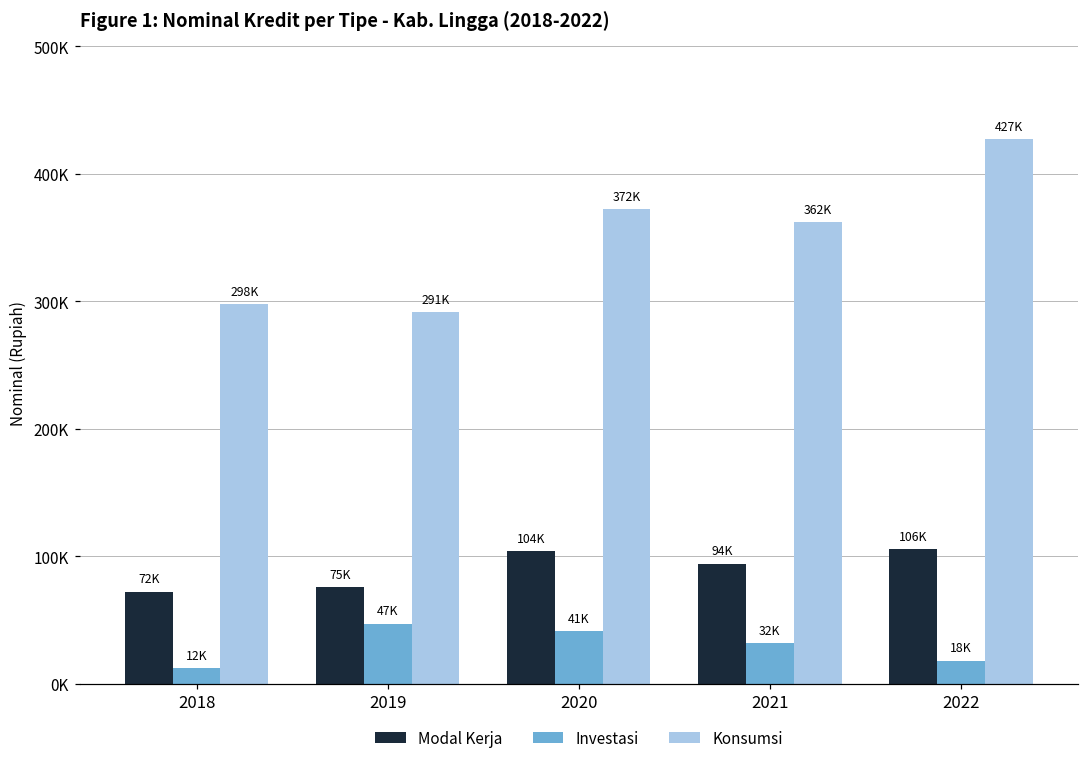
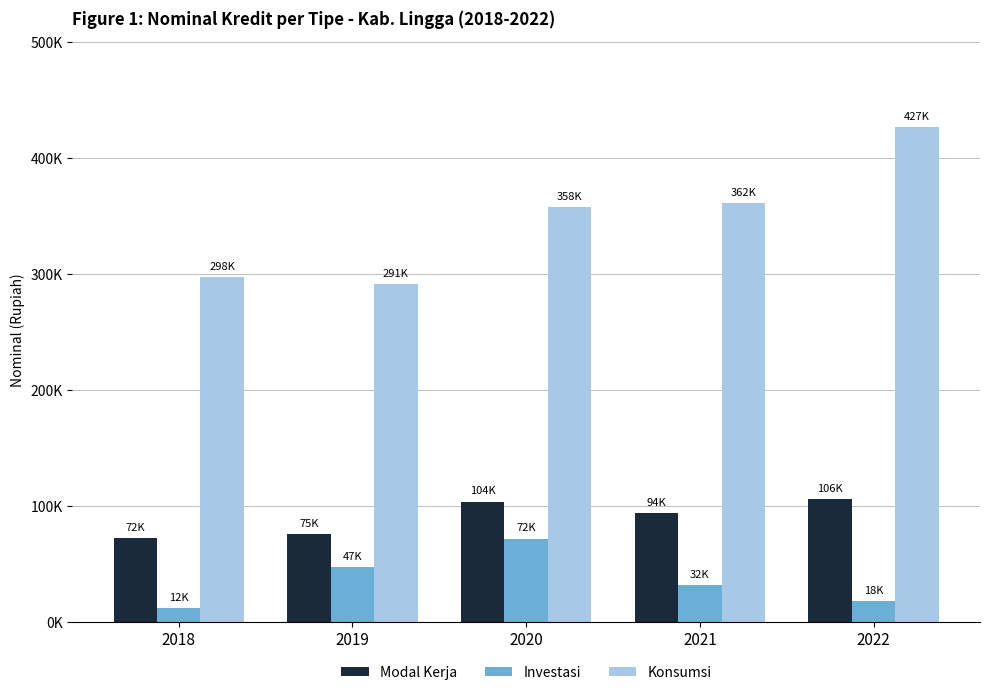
  {
    "Modal Kerja": {
      "2018": "72K",
      "2019": "75K",
      "2020": "104K",
      "2021": "94K",
      "2022": "106K"
    },
    "Investasi": {
      "2018": "12K",
      "2019": "47K",
-     "2020": "41K",
+     "2020": "72K",
      "2021": "32K",
      "2022": "18K"
    },
    "Konsumsi": {
      "2018": "298K",
      "2019": "291K",
-     "2020": "372K",
+     "2020": "358K",
      "2021": "362K",
      "2022": "427K"
    }
  }
